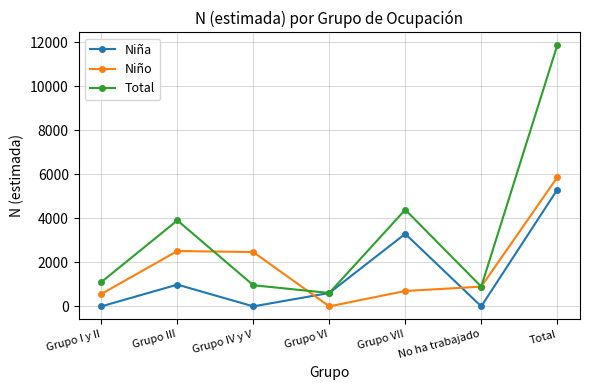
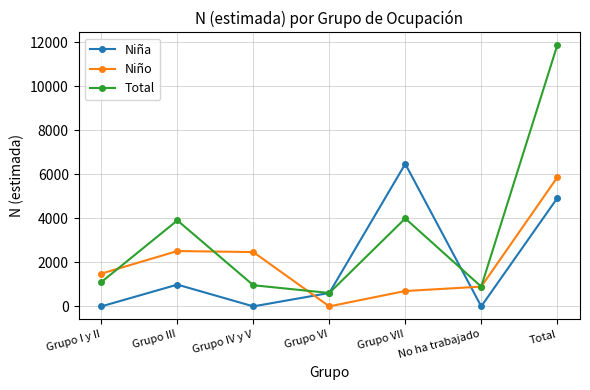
  {
    "Niña": {
      "Grupo I y II": 0,
      "Grupo III": 1000,
      "Grupo IV y V": 0,
-     "Grupo VII": 3300,
+     "Grupo VII": 6500,
      "No ha trabajado": 0,
-     "Total": 5300
+     "Total": 4900
    },
    "Niño": {
-     "Grupo I y II": 600,
+     "Grupo I y II": 1500,
      "Grupo III": 2500,
      "Grupo IV y V": 2500,
      "Grupo VI": 0,
      "Grupo VII": 700,
      "Total": 5900
    },
    "Total": {
      "Grupo I y II": 1100,
      "Grupo III": 3900,
      "Grupo IV y V": 1000,
-     "Grupo VII": 4400,
+     "Grupo VII": 4000,
      "Total": 11900
    }
  }
